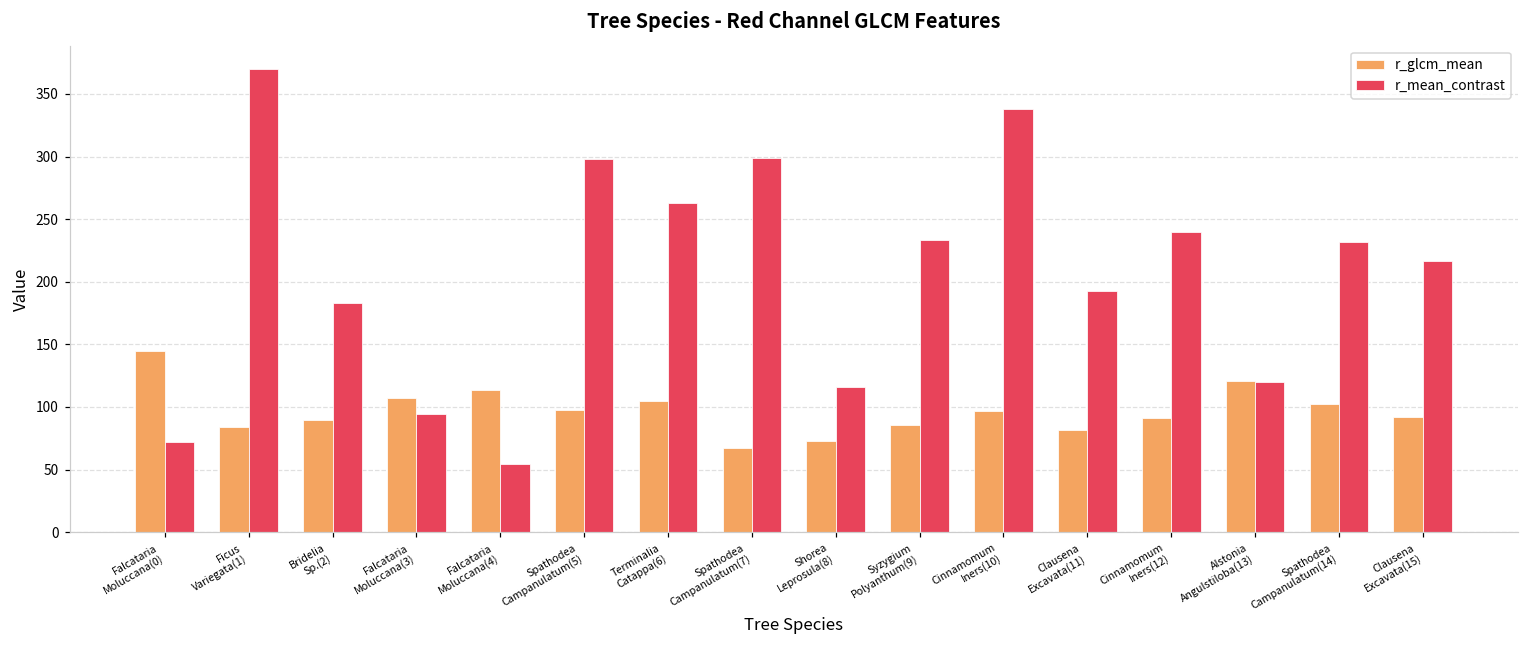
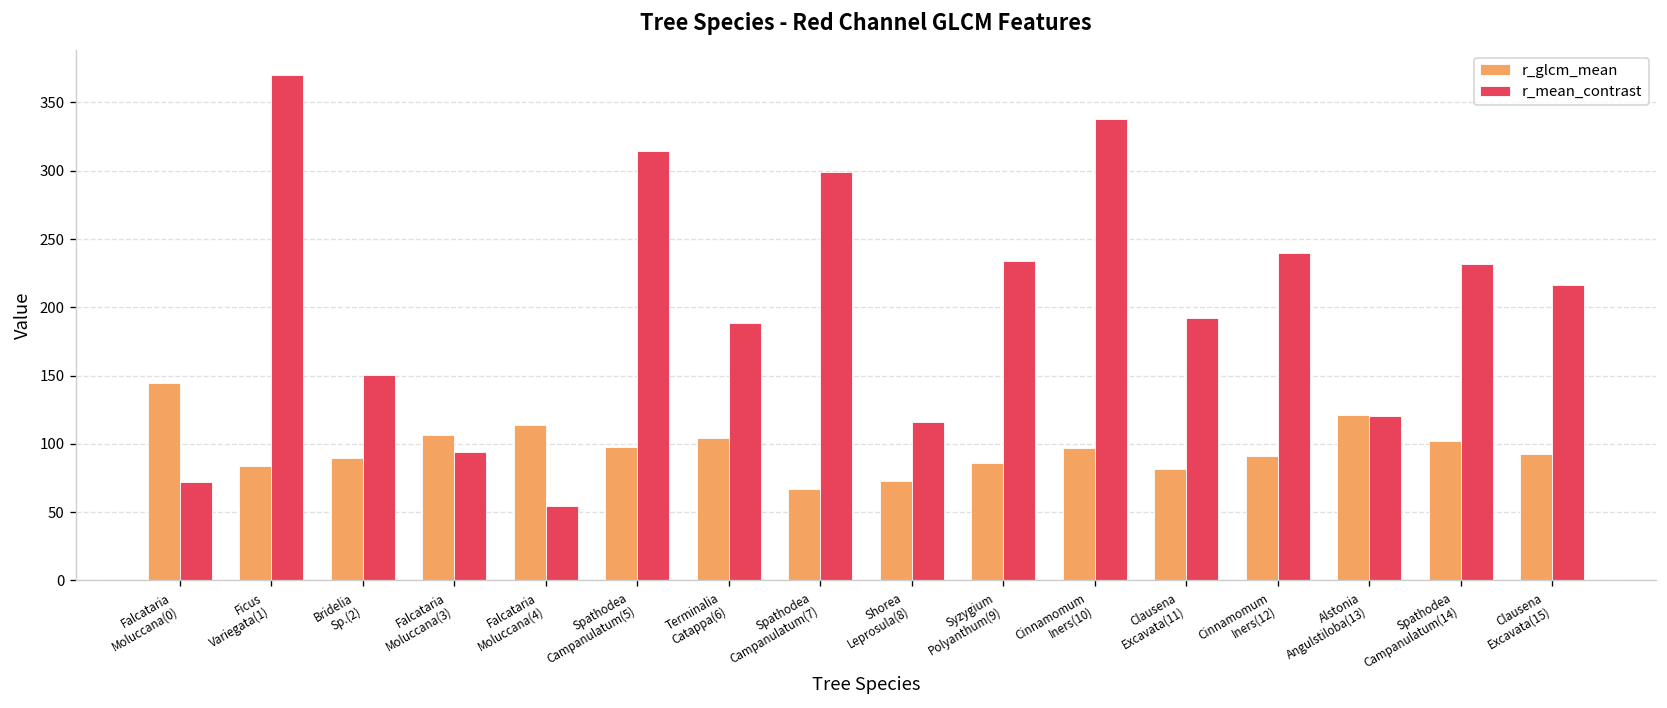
  {
    "r_glcm_mean": {
      "Falcataria Moluccana(0)": 144,
      "Ficus Variegata(1)": 84,
      "Bridelia Sp.(2)": 90,
      "Falcataria Moluccana(3)": 107,
      "Falcataria Moluccana(4)": 114,
      "Spathodea Campanulatum(5)": 98,
      "Terminalia Catappa(6)": 104,
      "Spathodea Campanulatum(7)": 67,
      "Shorea Leprosula(8)": 73,
      "Syzygium Polyanthum(9)": 86,
      "Cinnamomum Iners(10)": 97,
      "Clausena Excavata(11)": 81,
      "Cinnamomum Iners(12)": 91,
      "Alstonia Angulstiloba(13)": 121,
      "Spathodea Campanulatum(14)": 102,
      "Clausena Excavata(15)": 92
    },
    "r_mean_contrast": {
      "Falcataria Moluccana(0)": 72,
      "Ficus Variegata(1)": 370,
-     "Bridelia Sp.(2)": 183,
+     "Bridelia Sp.(2)": 150,
      "Falcataria Moluccana(3)": 94,
      "Falcataria Moluccana(4)": 55,
-     "Spathodea Campanulatum(5)": 298,
-     "Terminalia Catappa(6)": 263,
+     "Spathodea Campanulatum(5)": 314,
+     "Terminalia Catappa(6)": 189,
      "Spathodea Campanulatum(7)": 299,
      "Shorea Leprosula(8)": 116,
      "Syzygium Polyanthum(9)": 234,
      "Cinnamomum Iners(10)": 338,
      "Clausena Excavata(11)": 192,
      "Cinnamomum Iners(12)": 240,
      "Alstonia Angulstiloba(13)": 120,
      "Spathodea Campanulatum(14)": 232,
      "Clausena Excavata(15)": 216
    }
  }
